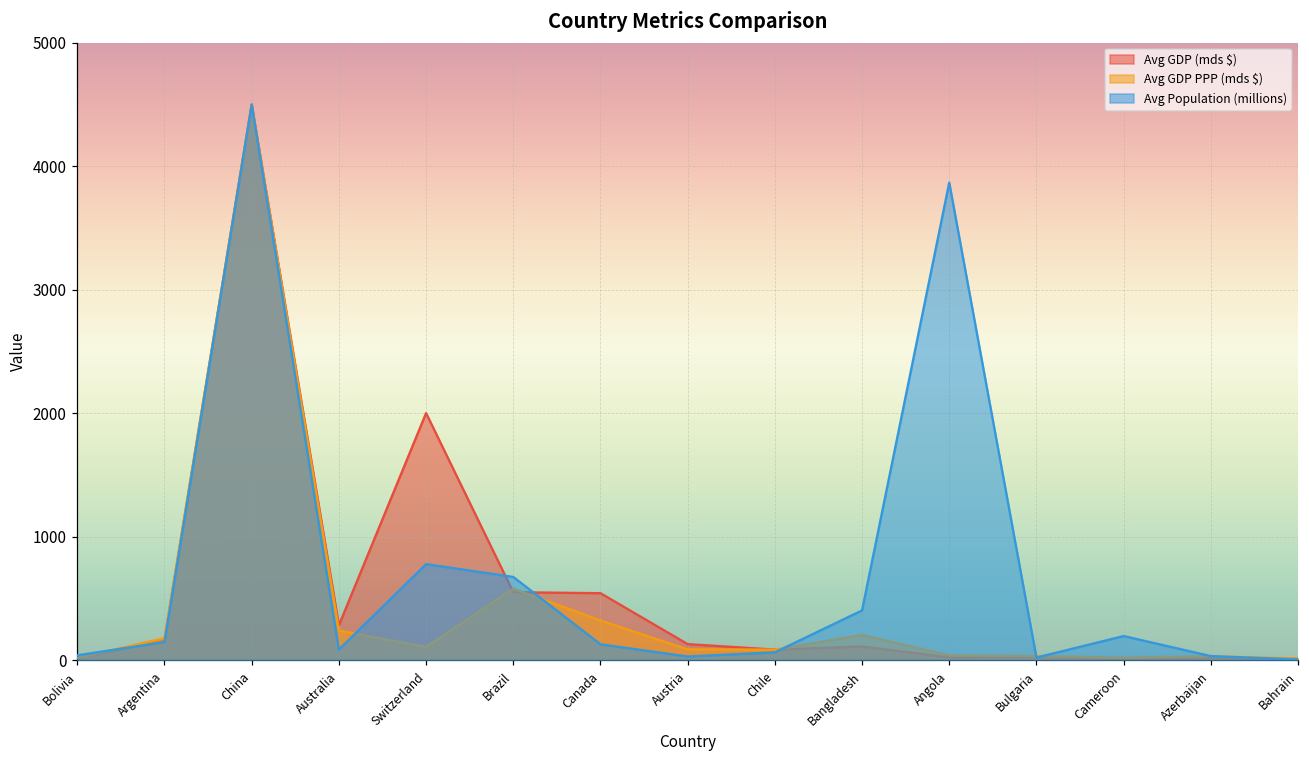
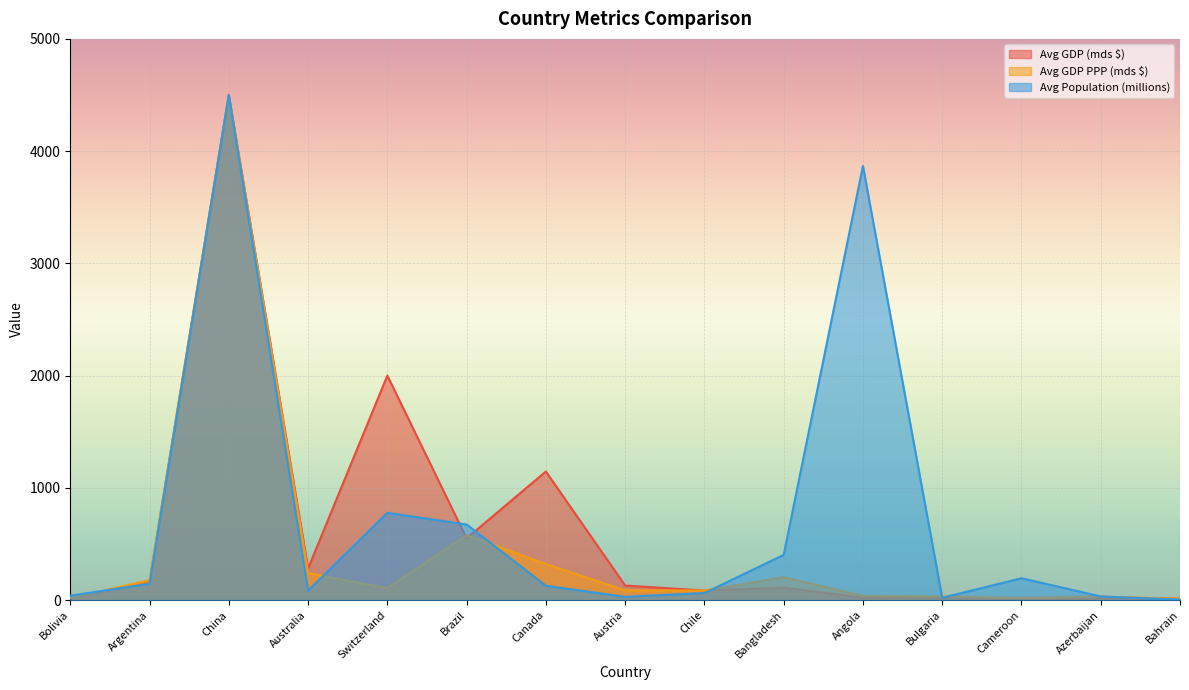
  {
    "Avg GDP (mds $)": {
      "Australia": 280,
      "Switzerland": 2000,
      "Brazil": 550,
-     "Canada": 540,
+     "Canada": 1150,
      "Austria": 130,
      "Bangladesh": 110
    },
    "Avg GDP PPP (mds $)": {
      "Australia": 240,
      "Switzerland": 110,
      "Brazil": 580,
      "Canada": 320,
      "Austria": 90,
      "Bangladesh": 200
    },
    "Avg Population (millions)": {
      "Australia": 90,
      "Switzerland": 780,
      "Brazil": 670,
      "Canada": 130,
      "Austria": 30,
      "Bangladesh": 400,
      "Angola": 3870,
      "Cameroon": 190
    }
  }
